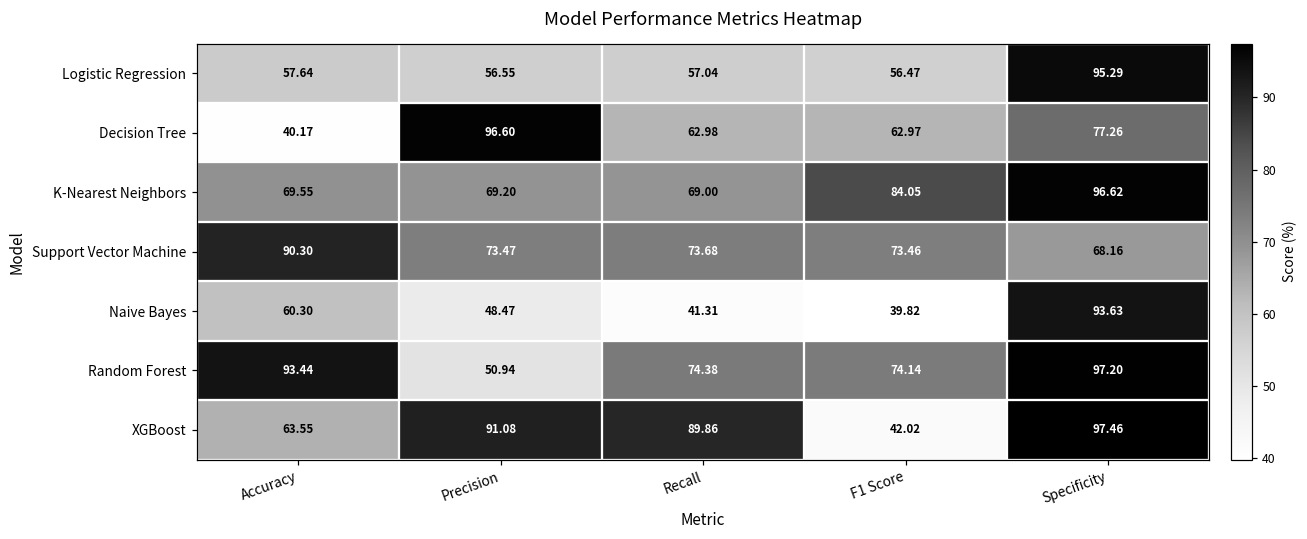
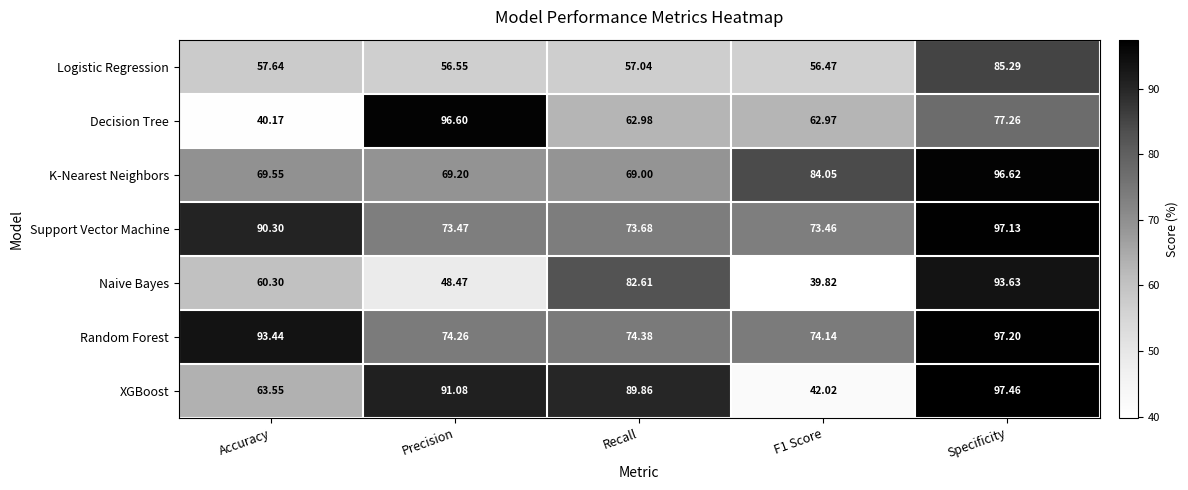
  {
    "Logistic Regression": {
      "Accuracy": 57.64,
      "Precision": 56.55,
      "Recall": 57.04,
      "F1 Score": 56.47,
-     "Specificity": 95.29
+     "Specificity": 85.29
    },
    "Decision Tree": {
      "Accuracy": 40.17,
      "Precision": 96.60,
      "Recall": 62.98,
      "F1 Score": 62.97,
      "Specificity": 77.26
    },
    "K-Nearest Neighbors": {
      "Accuracy": 69.55,
      "Precision": 69.20,
      "Recall": 69.00,
      "F1 Score": 84.05,
      "Specificity": 96.62
    },
    "Support Vector Machine": {
      "Accuracy": 90.30,
      "Precision": 73.47,
      "Recall": 73.68,
      "F1 Score": 73.46,
-     "Specificity": 68.16
+     "Specificity": 97.13
    },
    "Naive Bayes": {
      "Accuracy": 60.30,
      "Precision": 48.47,
-     "Recall": 41.31,
+     "Recall": 82.61,
      "F1 Score": 39.82,
      "Specificity": 93.63
    },
    "Random Forest": {
      "Accuracy": 93.44,
-     "Precision": 50.94,
+     "Precision": 74.26,
      "Recall": 74.38,
      "F1 Score": 74.14,
      "Specificity": 97.20
    },
    "XGBoost": {
      "Accuracy": 63.55,
      "Precision": 91.08,
      "Recall": 89.86,
      "F1 Score": 42.02,
      "Specificity": 97.46
    }
  }
